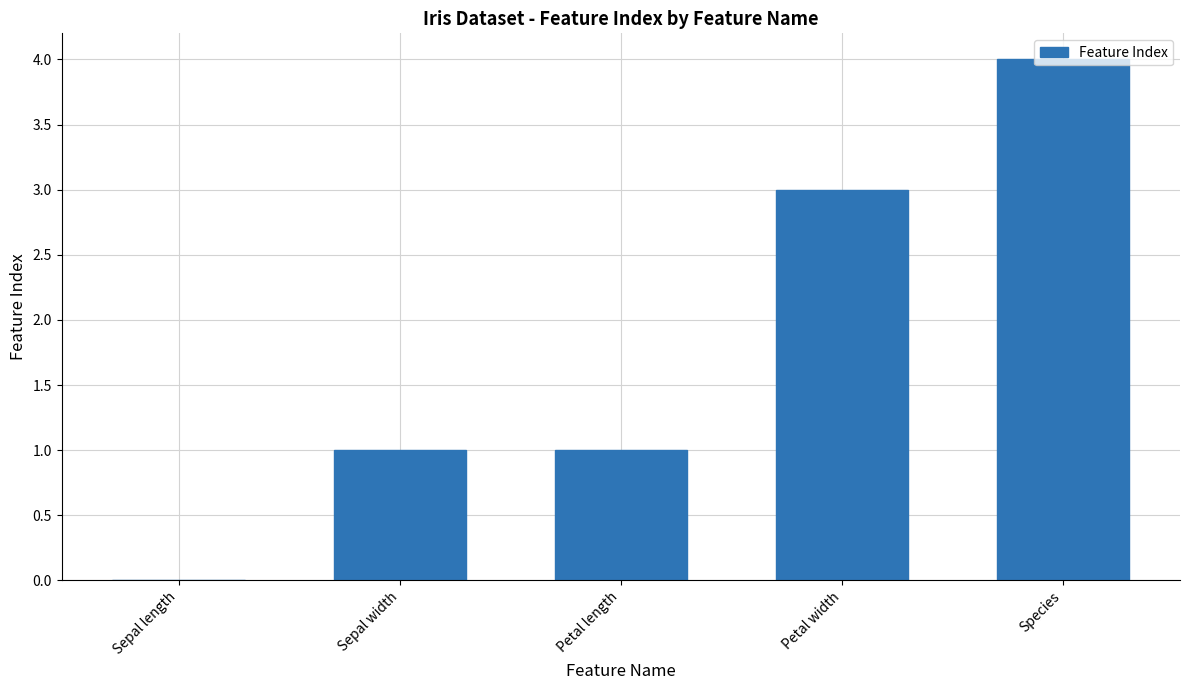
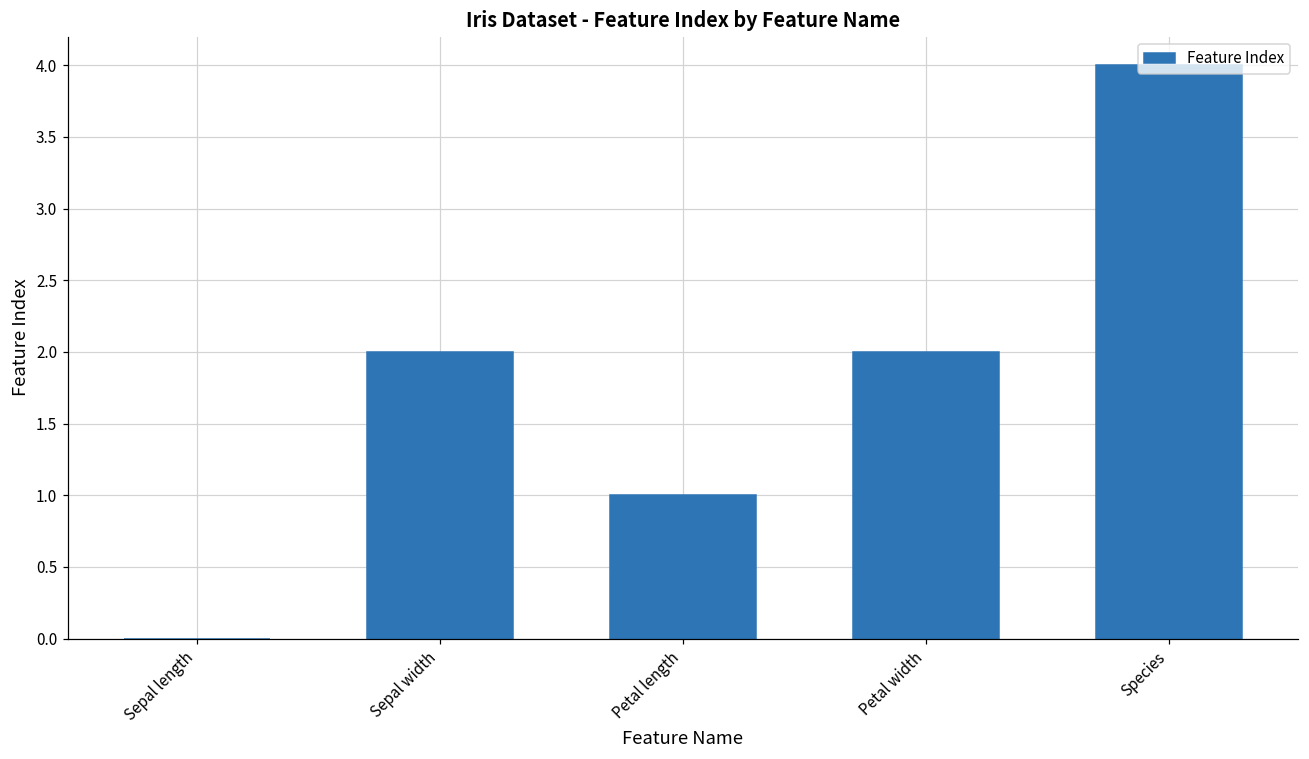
  {
    "Sepal length": 0,
-   "Sepal width": 1,
+   "Sepal width": 2,
    "Petal length": 1,
-   "Petal width": 3
+   "Petal width": 2
  }
